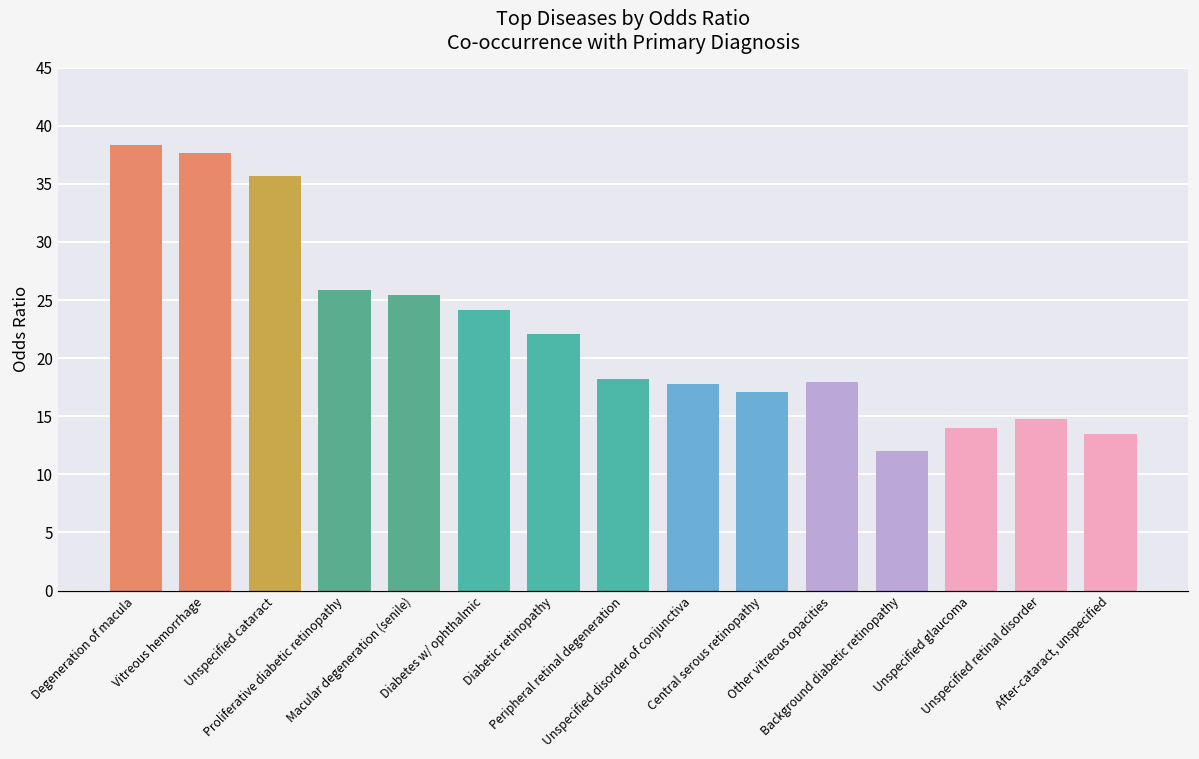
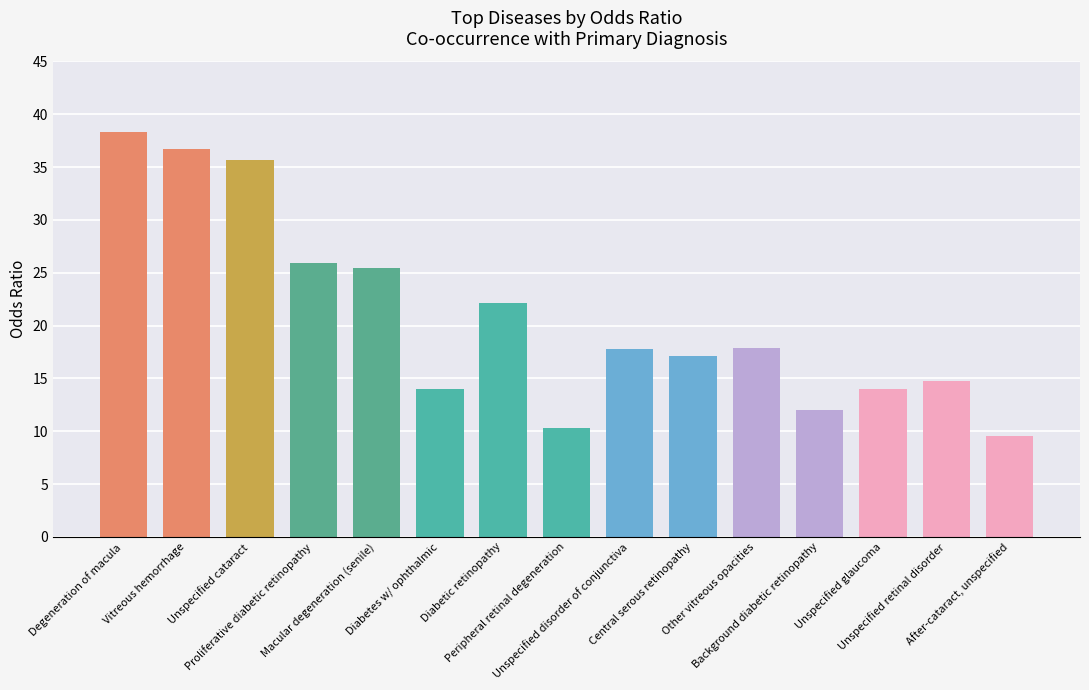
  {
    "Degeneration of macula": 38.3,
-   "Vitreous hemorrhage": 37.7,
+   "Vitreous hemorrhage": 36.7,
    "Unspecified cataract": 35.7,
    "Proliferative diabetic retinopathy": 25.9,
    "Macular degeneration (senile)": 25.5,
-   "Diabetes w/ ophthalmic": 24.1,
+   "Diabetes w/ ophthalmic": 14.0,
    "Diabetic retinopathy": 22.1,
-   "Peripheral retinal degeneration": 18.2,
+   "Peripheral retinal degeneration": 10.3,
    "Unspecified disorder of conjunctiva": 17.8,
    "Central serous retinopathy": 17.1,
    "Other vitreous opacities": 17.9,
    "Background diabetic retinopathy": 12.0,
    "Unspecified glaucoma": 14.0,
    "Unspecified retinal disorder": 14.8,
-   "After-cataract, unspecified": 13.5
+   "After-cataract, unspecified": 9.5
  }
